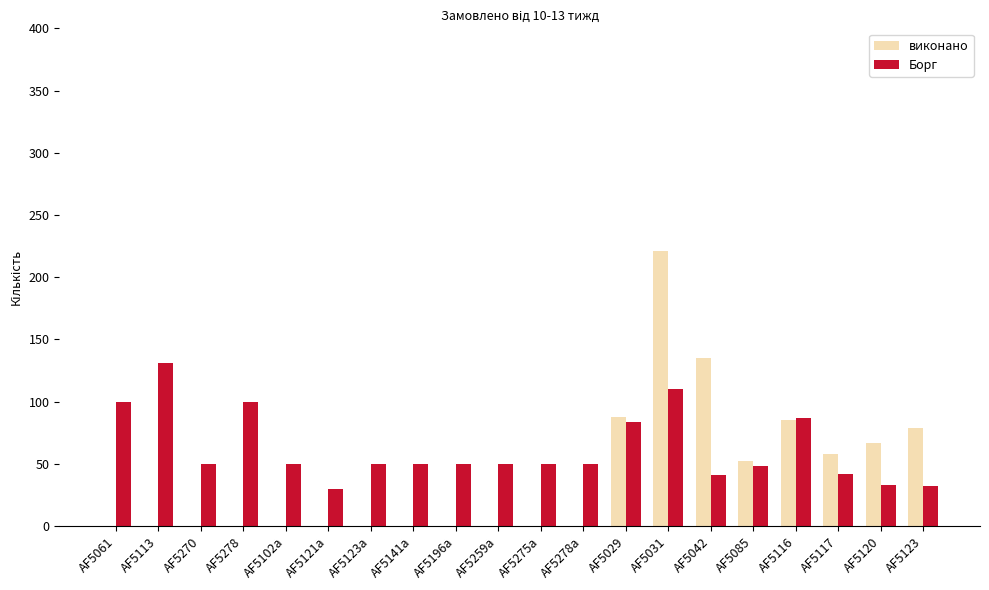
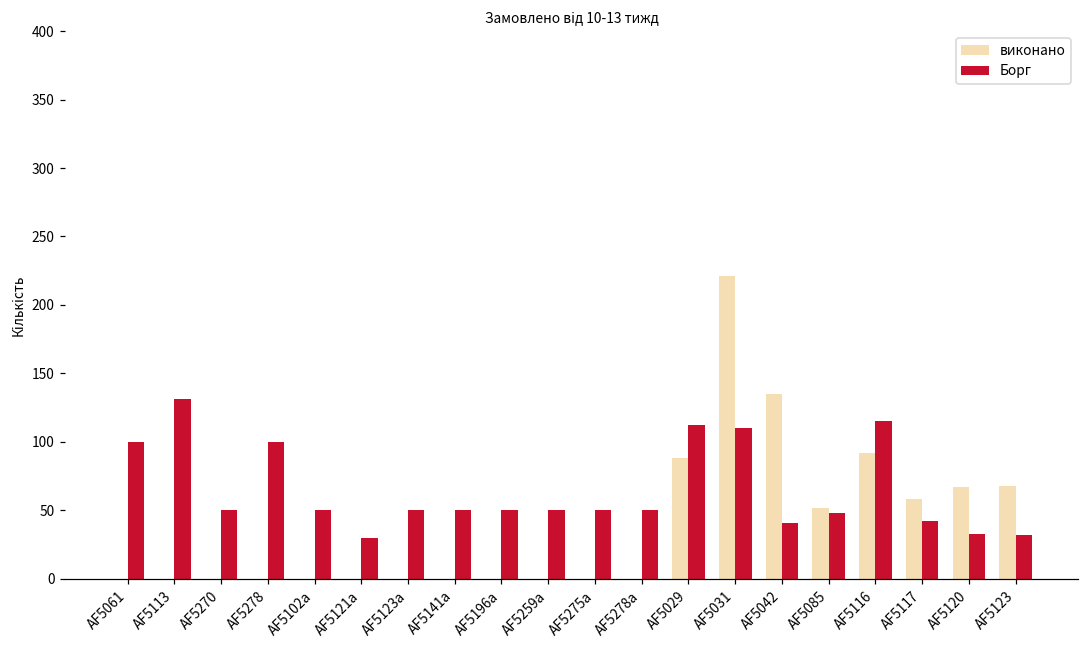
  {
    "виконано": {
      "AF5061": 0,
      "AF5113": 0,
      "AF5270": 0,
      "AF5278": 0,
      "AF5102a": 0,
      "AF5121a": 0,
      "AF5123a": 0,
      "AF5141a": 0,
      "AF5196a": 0,
      "AF5259a": 0,
      "AF5275a": 0,
      "AF5278a": 0,
      "AF5029": 88,
      "AF5031": 221,
      "AF5042": 135,
      "AF5085": 52,
-     "AF5116": 85,
+     "AF5116": 92,
      "AF5117": 58,
      "AF5120": 67,
-     "AF5123": 79
+     "AF5123": 68
    },
    "Борг": {
      "AF5061": 100,
      "AF5113": 131,
      "AF5270": 50,
      "AF5278": 100,
      "AF5102a": 50,
      "AF5121a": 30,
      "AF5123a": 50,
      "AF5141a": 50,
      "AF5196a": 50,
      "AF5259a": 50,
      "AF5275a": 50,
      "AF5278a": 50,
-     "AF5029": 84,
+     "AF5029": 112,
      "AF5031": 110,
      "AF5042": 41,
      "AF5085": 48,
-     "AF5116": 87,
+     "AF5116": 115,
      "AF5117": 42,
      "AF5120": 33,
      "AF5123": 32
    }
  }
